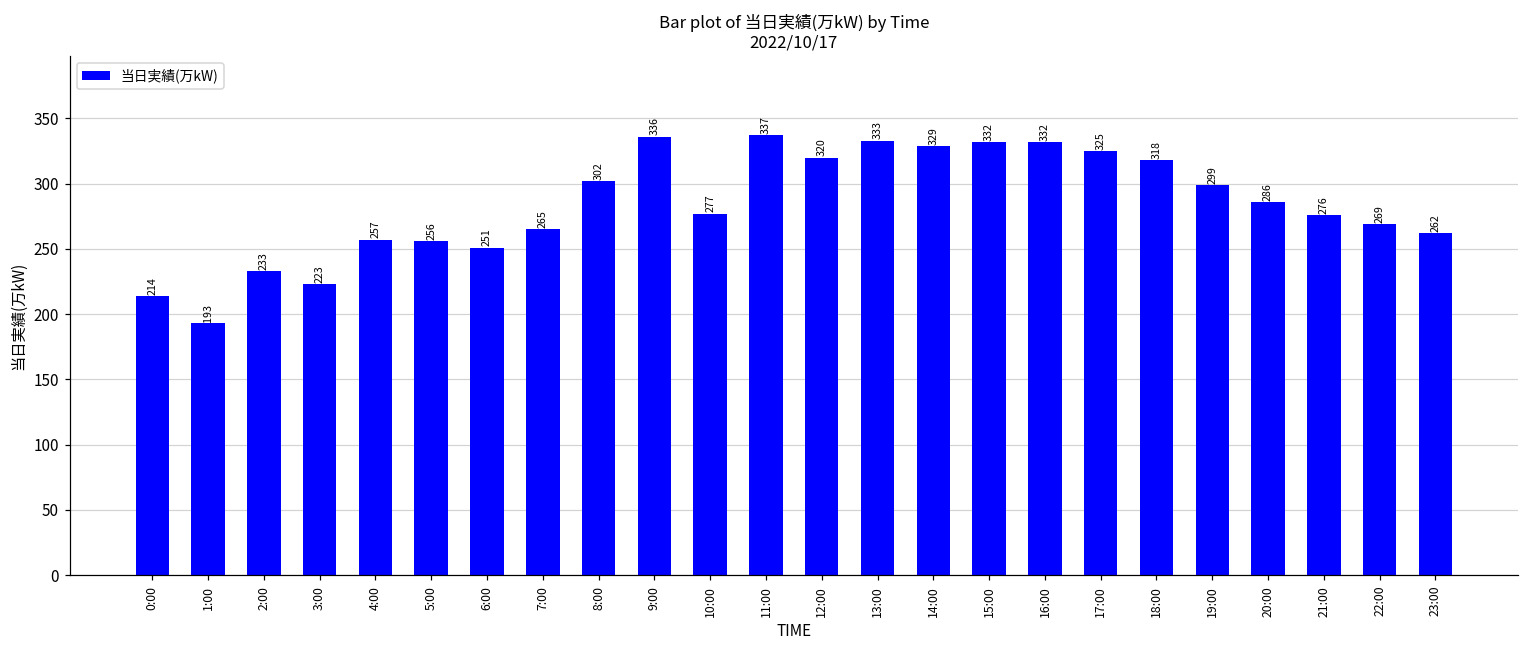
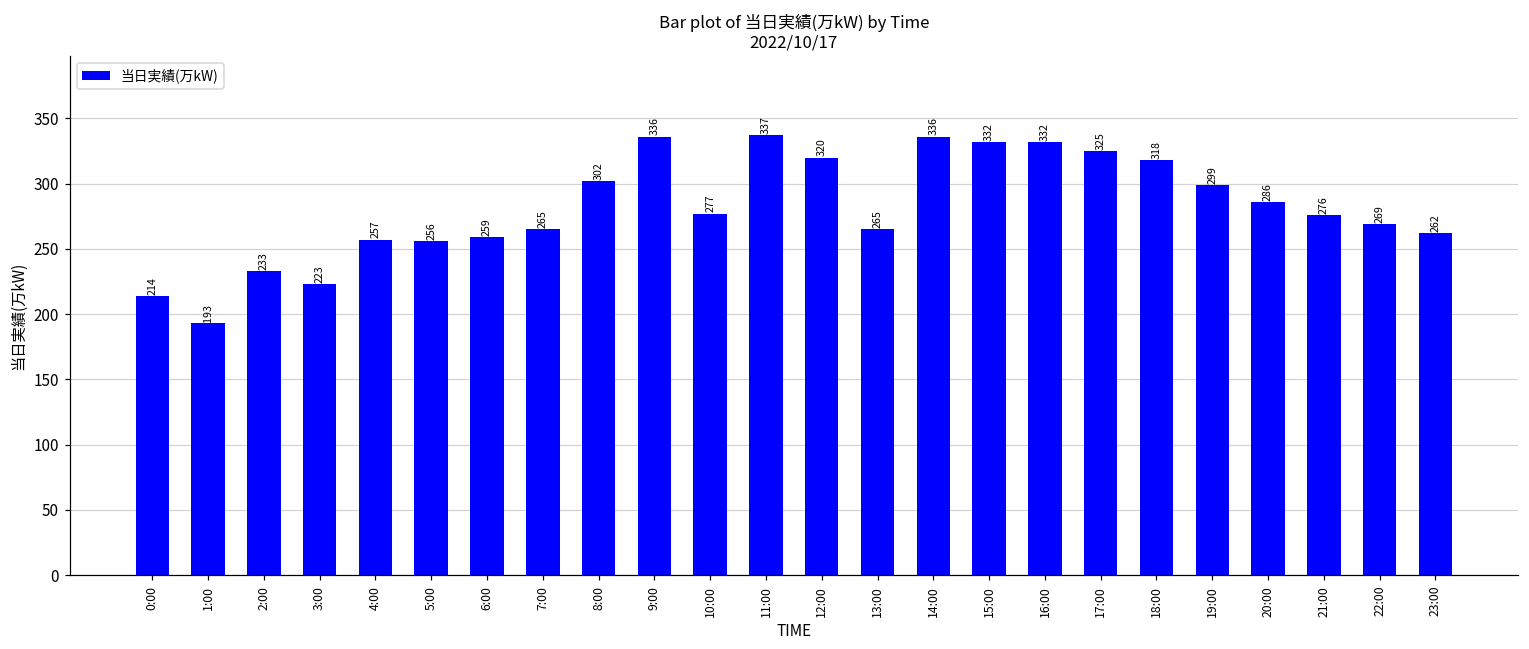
  {
    "0:00": 214,
    "1:00": 193,
    "2:00": 233,
    "3:00": 223,
    "4:00": 257,
    "5:00": 256,
-   "6:00": 251,
+   "6:00": 259,
    "7:00": 265,
    "8:00": 302,
    "9:00": 336,
    "10:00": 277,
    "11:00": 337,
    "12:00": 320,
-   "13:00": 333,
-   "14:00": 329,
+   "13:00": 265,
+   "14:00": 336,
    "15:00": 332,
    "16:00": 332,
    "17:00": 325,
    "18:00": 318,
    "19:00": 299,
    "20:00": 286,
    "21:00": 276,
    "22:00": 269,
    "23:00": 262
  }
